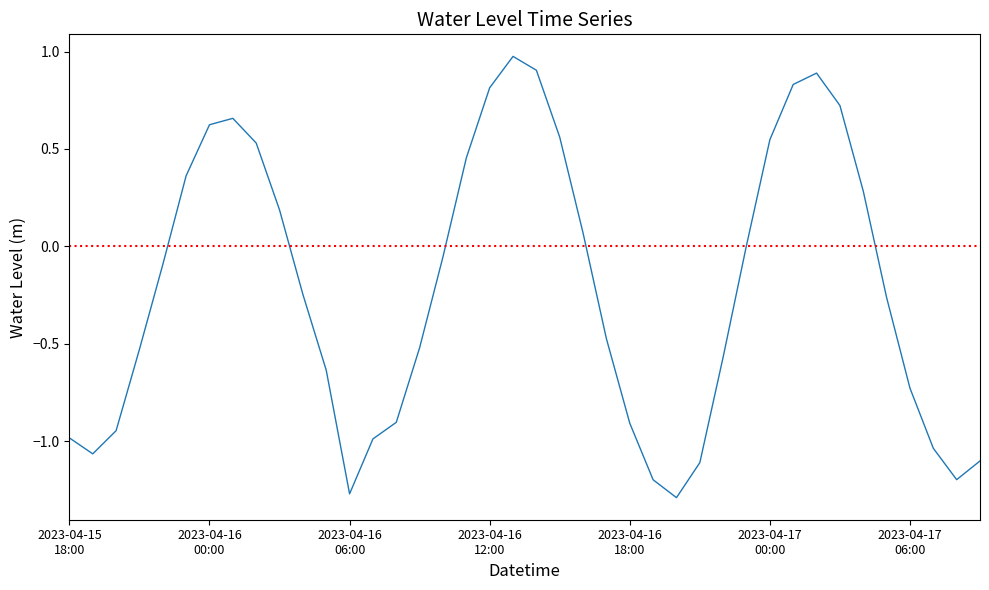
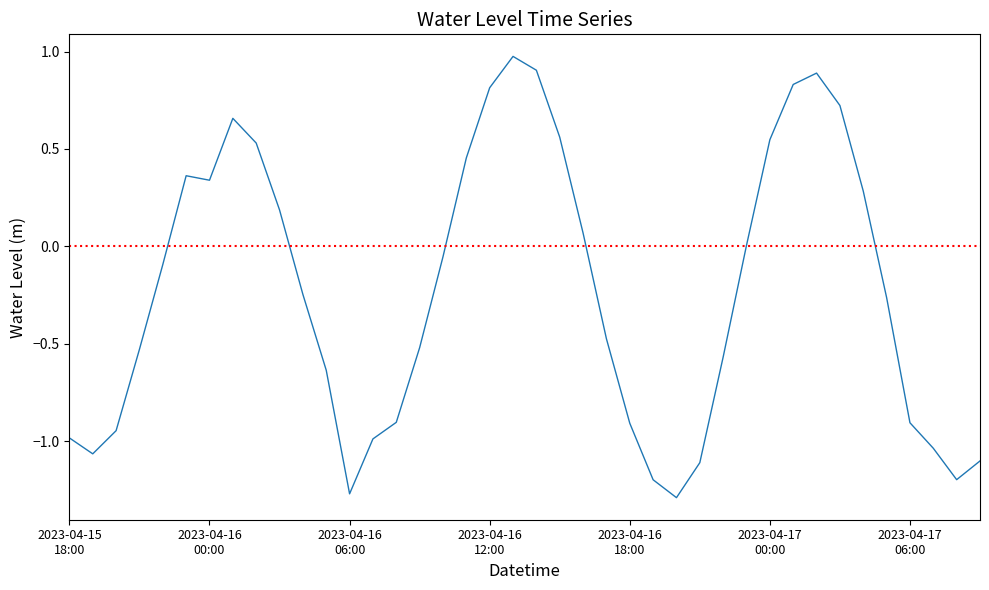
  {
    "2023-04-15 18:00": -0.98,
-   "2023-04-16 00:00": 0.62,
+   "2023-04-16 00:00": 0.34,
    "2023-04-16 06:00": -1.27,
    "2023-04-16 12:00": 0.81,
    "2023-04-16 18:00": -0.91,
    "2023-04-17 00:00": 0.55,
-   "2023-04-17 06:00": -0.73
+   "2023-04-17 06:00": -0.91
  }
